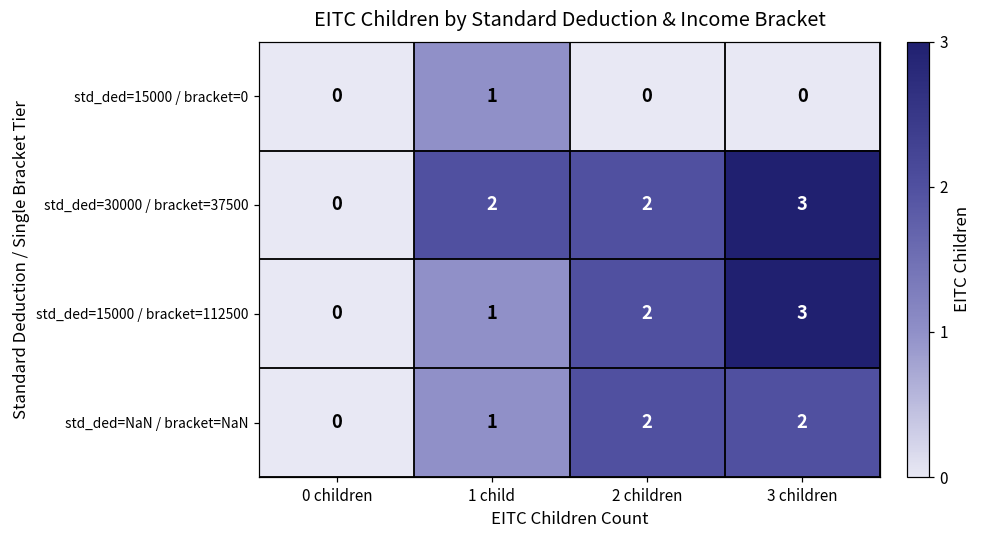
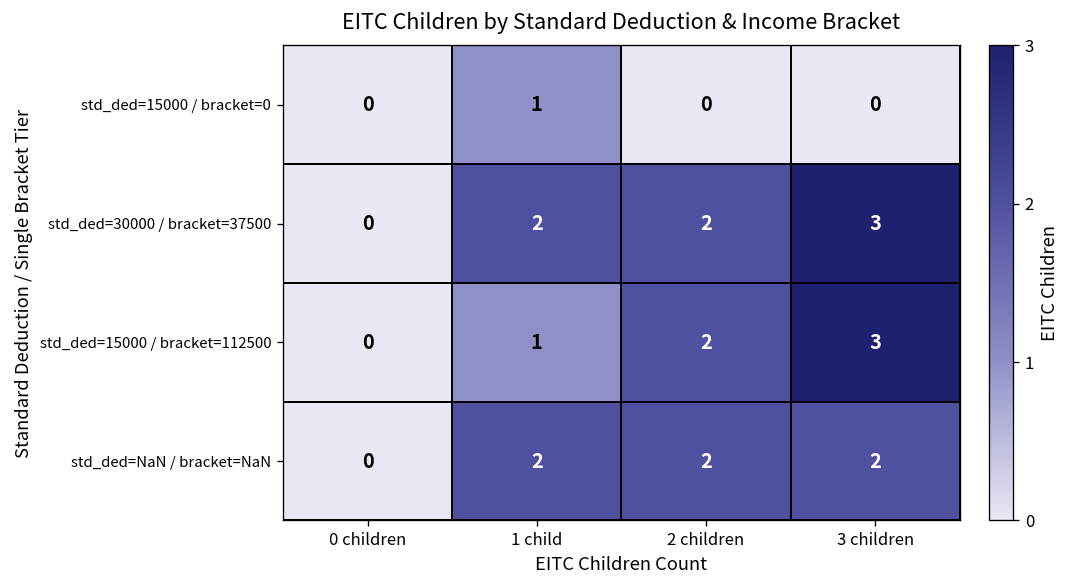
  {
    "std_ded=15000 / bracket=0": {
      "0 children": 0,
      "1 child": 1,
      "2 children": 0,
      "3 children": 0
    },
    "std_ded=30000 / bracket=37500": {
      "0 children": 0,
      "1 child": 2,
      "2 children": 2,
      "3 children": 3
    },
    "std_ded=15000 / bracket=112500": {
      "0 children": 0,
      "1 child": 1,
      "2 children": 2,
      "3 children": 3
    },
    "std_ded=NaN / bracket=NaN": {
      "0 children": 0,
-     "1 child": 1,
+     "1 child": 2,
      "2 children": 2,
      "3 children": 2
    }
  }
